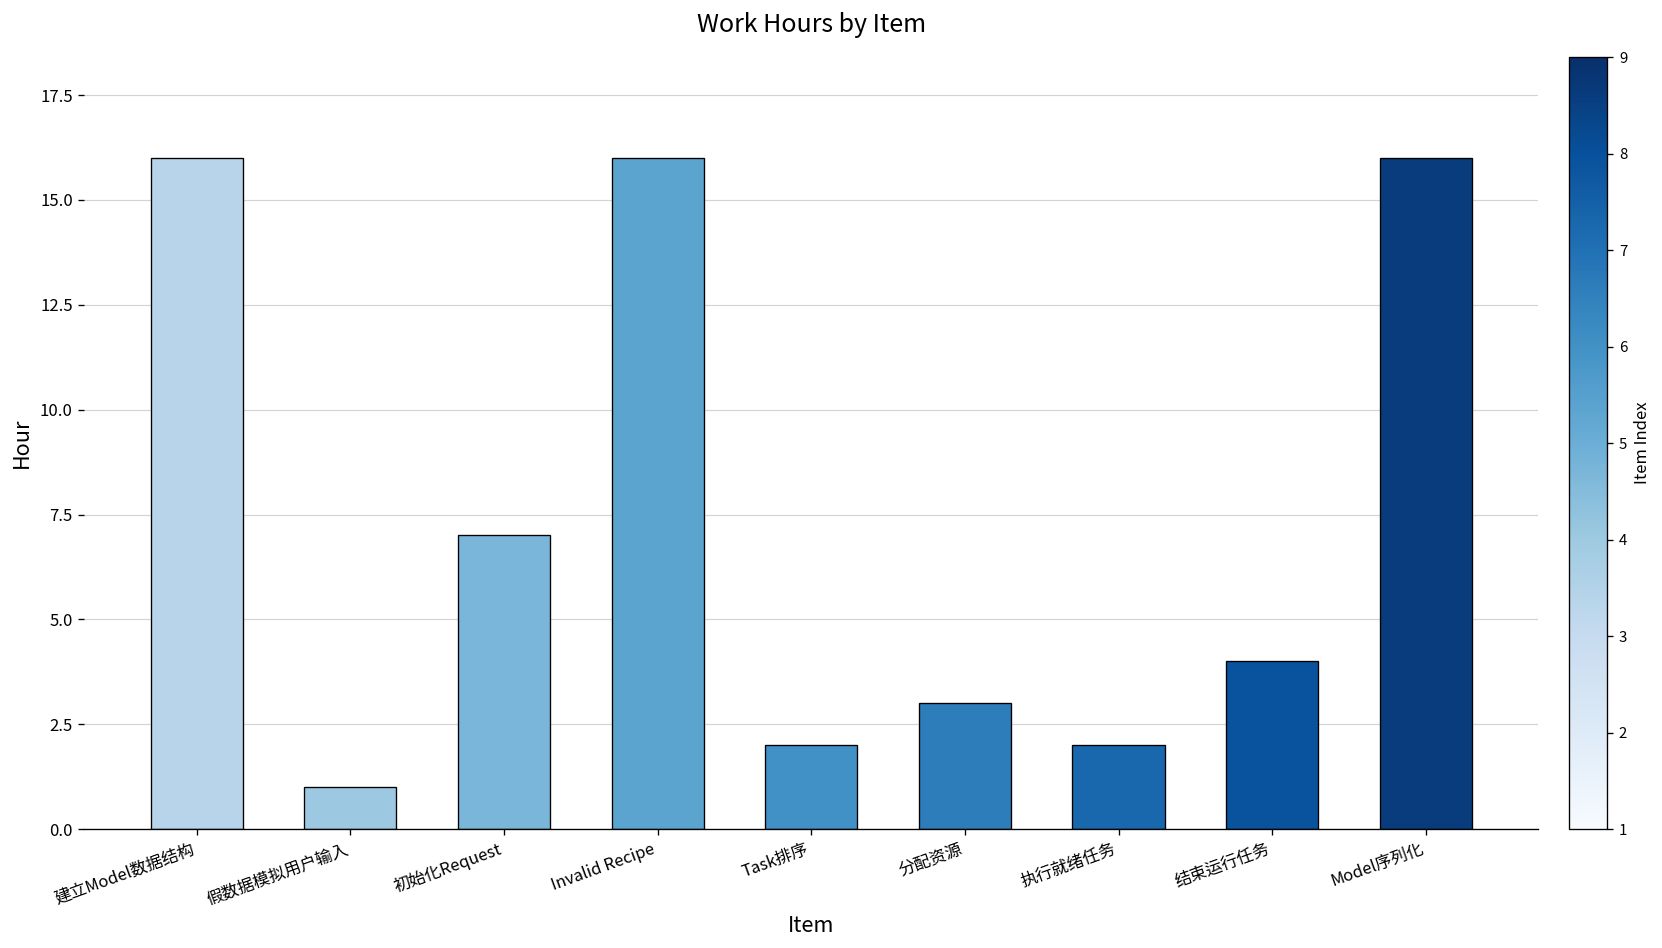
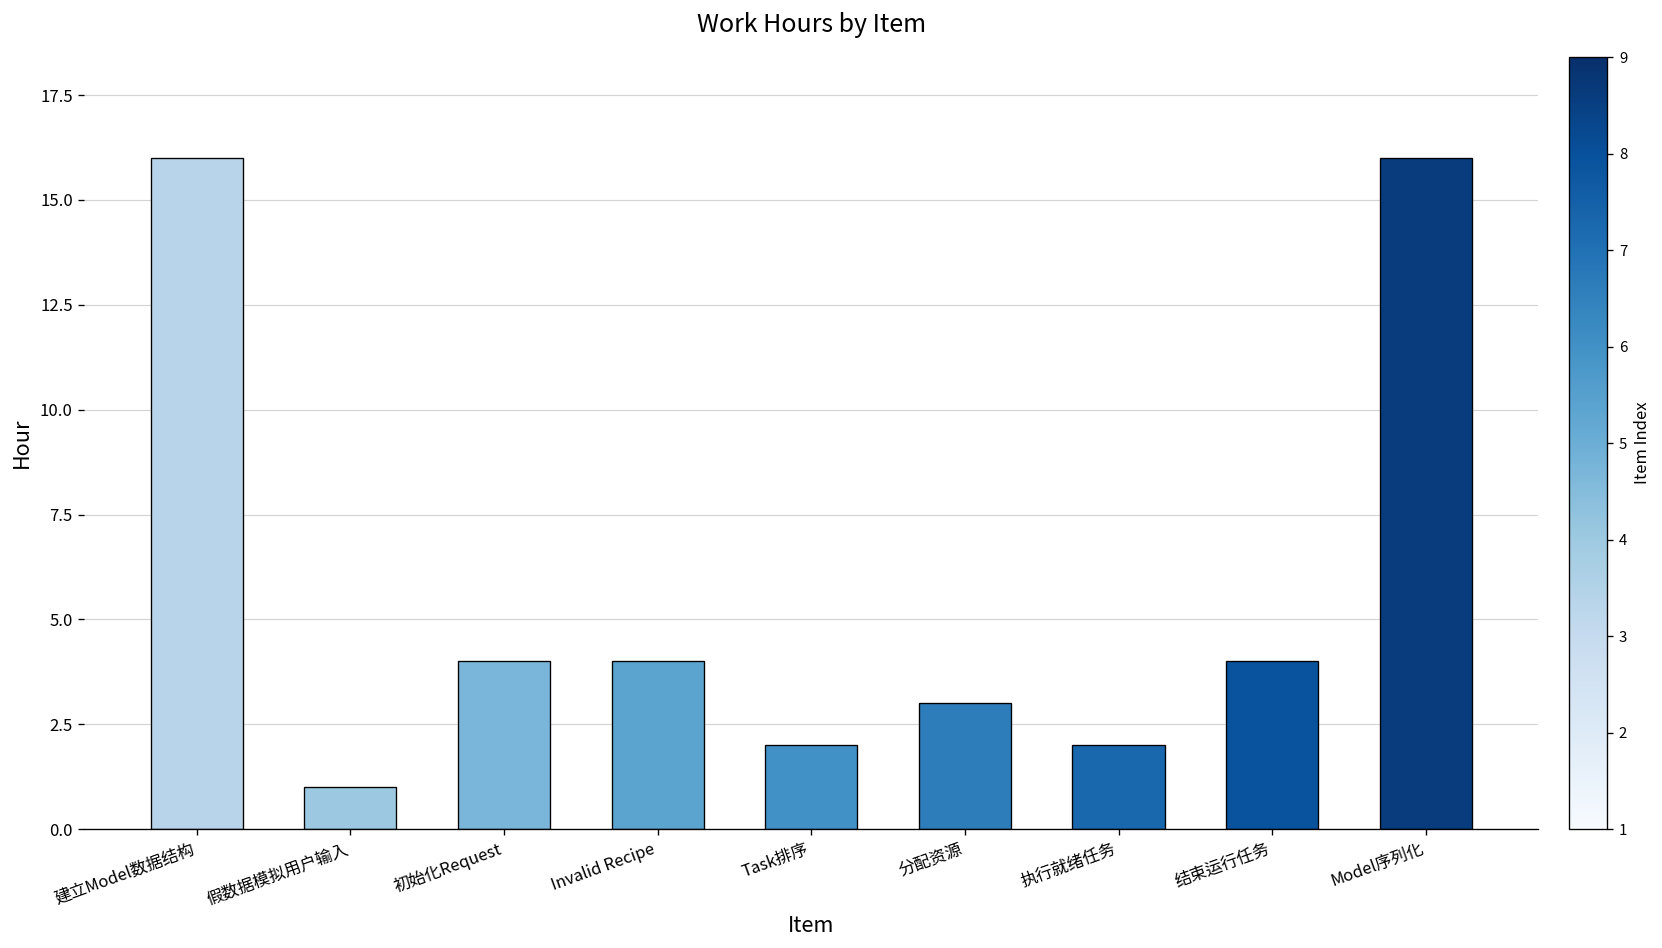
  {
    "建立Model数据结构": 16,
    "假数据模拟用户输入": 1,
-   "初始化Request": 7,
-   "Invalid Recipe": 16,
+   "初始化Request": 4,
+   "Invalid Recipe": 4,
    "Task排序": 2,
    "分配资源": 3,
    "执行就绪任务": 2,
    "结束运行任务": 4,
    "Model序列化": 16
  }
